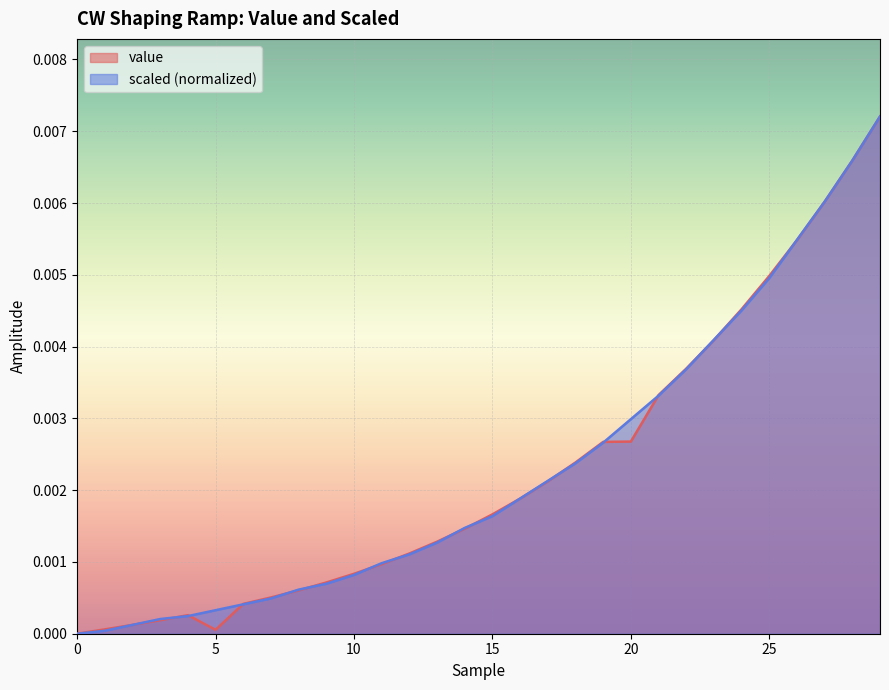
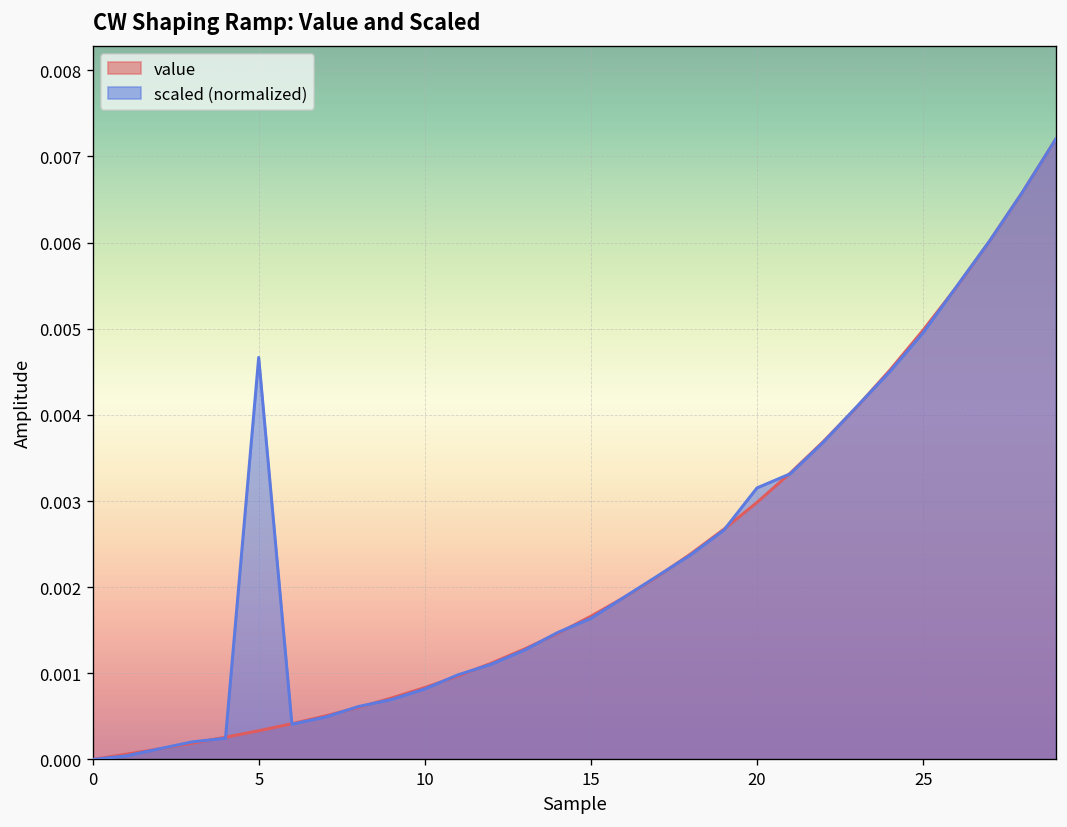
  {
    "value": {
-     "5": 0.0001,
-     "20": 0.0027
+     "5": 0.0003,
+     "20": 0.0030
    },
    "scaled (normalized)": {
-     "5": 0.0003,
-     "20": 0.0030
+     "5": 0.0047,
+     "20": 0.0032
    }
  }
